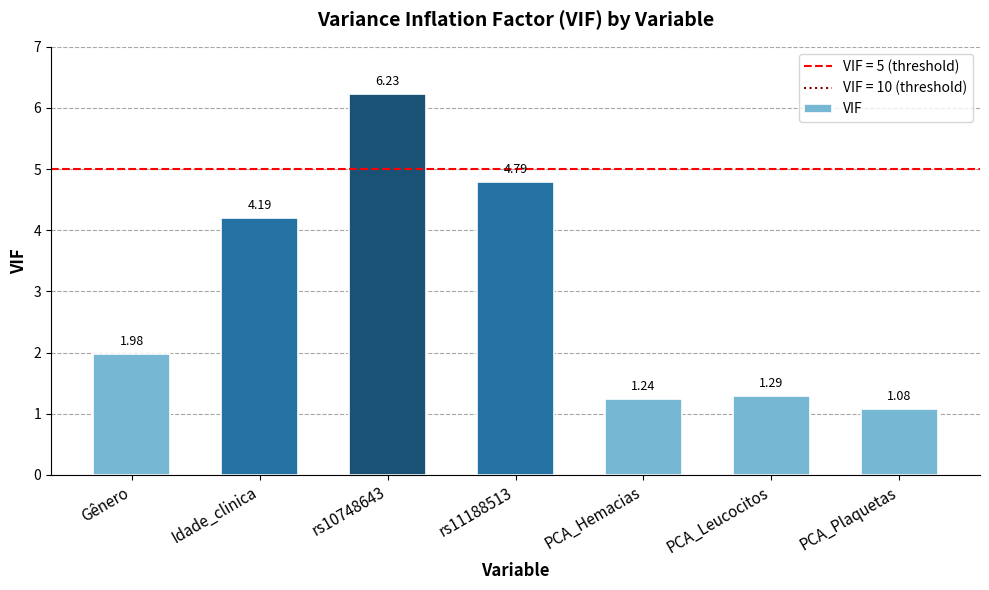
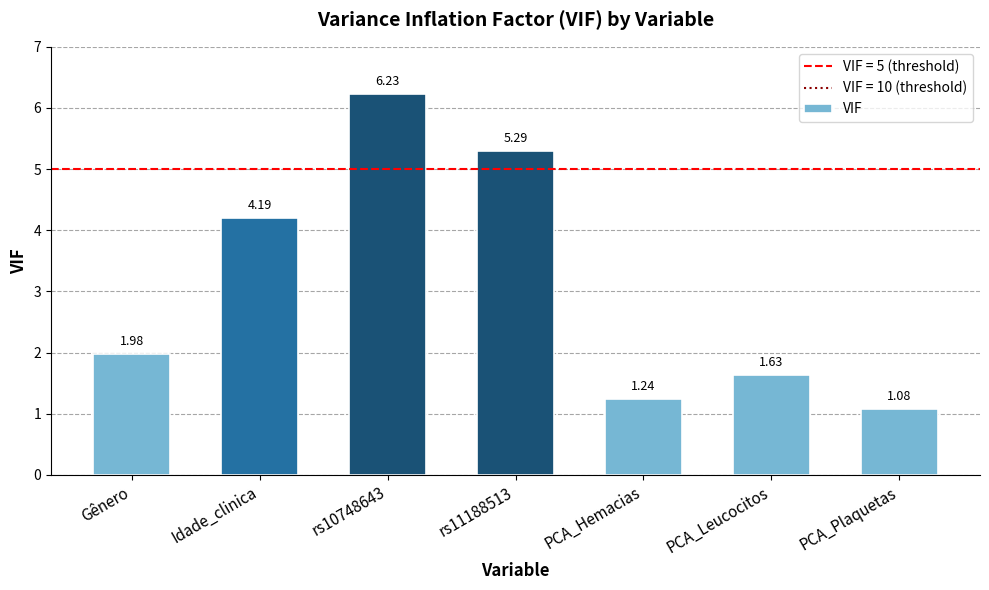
  {
    "Gênero": 1.98,
    "Idade_clinica": 4.19,
    "rs10748643": 6.23,
-   "rs11188513": 4.79,
+   "rs11188513": 5.29,
    "PCA_Hemacias": 1.24,
-   "PCA_Leucocitos": 1.29,
+   "PCA_Leucocitos": 1.63,
    "PCA_Plaquetas": 1.08
  }
